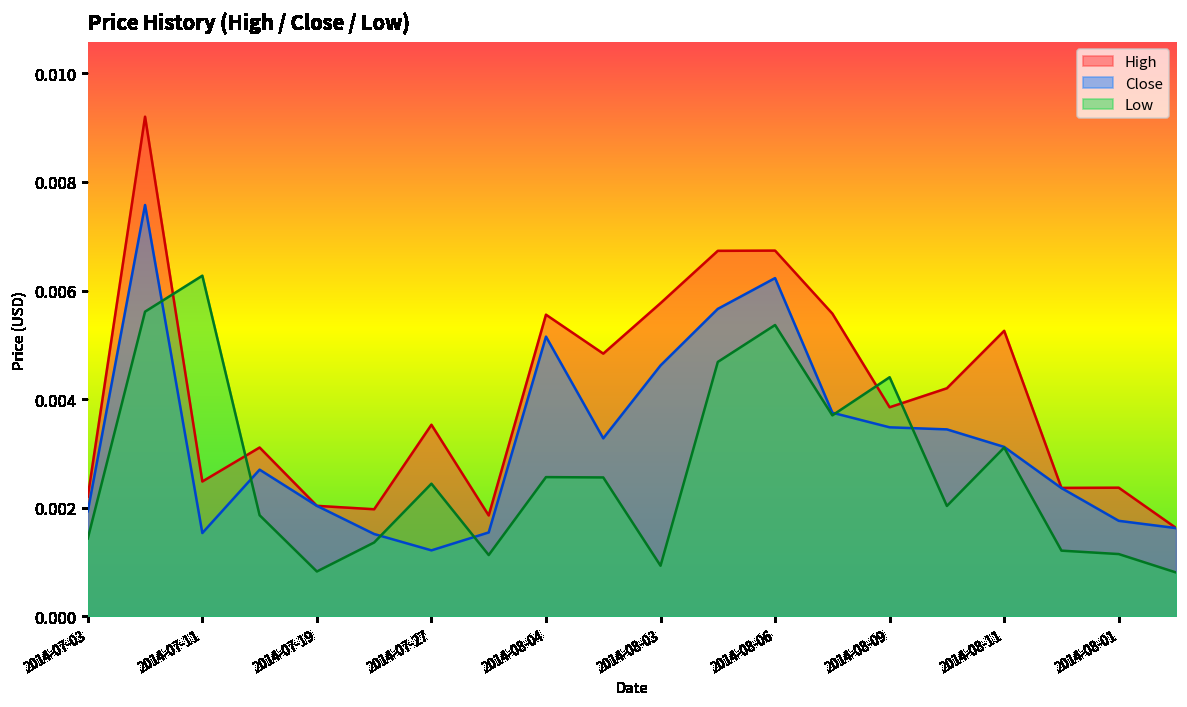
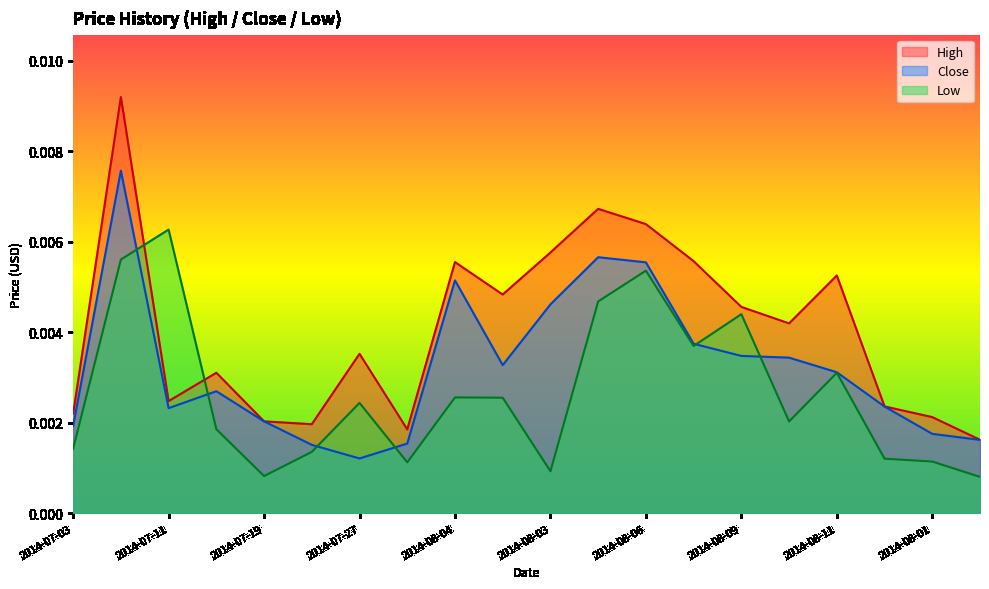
  {
    "High": {
      "2014-07-03": 0.0022,
      "2014-07-11": 0.0025,
      "2014-07-27": 0.0035,
      "2014-08-04": 0.0056,
      "2014-08-03": 0.0058,
-     "2014-08-06": 0.0067,
-     "2014-08-09": 0.0039,
+     "2014-08-06": 0.0064,
+     "2014-08-09": 0.0046,
      "2014-08-11": 0.0053,
-     "2014-08-01": 0.0024
+     "2014-08-01": 0.0021
    },
    "Close": {
      "2014-07-03": 0.0019,
-     "2014-07-11": 0.0015,
+     "2014-07-11": 0.0023,
      "2014-07-27": 0.0012,
      "2014-08-04": 0.0052,
      "2014-08-03": 0.0046,
-     "2014-08-06": 0.0062,
+     "2014-08-06": 0.0056,
      "2014-08-09": 0.0035,
      "2014-08-01": 0.0018
    },
    "Low": {
      "2014-07-03": 0.0014,
      "2014-07-11": 0.0063,
      "2014-07-19": 0.0008,
      "2014-07-27": 0.0024,
      "2014-08-04": 0.0026,
      "2014-08-03": 0.0009,
      "2014-08-06": 0.0054,
      "2014-08-09": 0.0044,
      "2014-08-01": 0.0011
    }
  }
